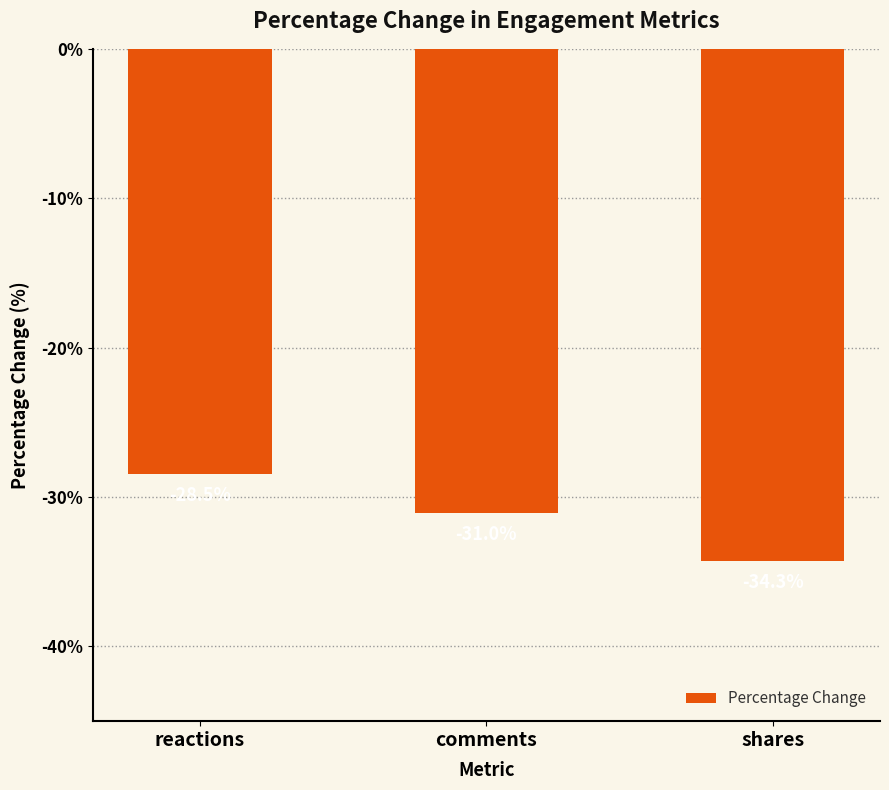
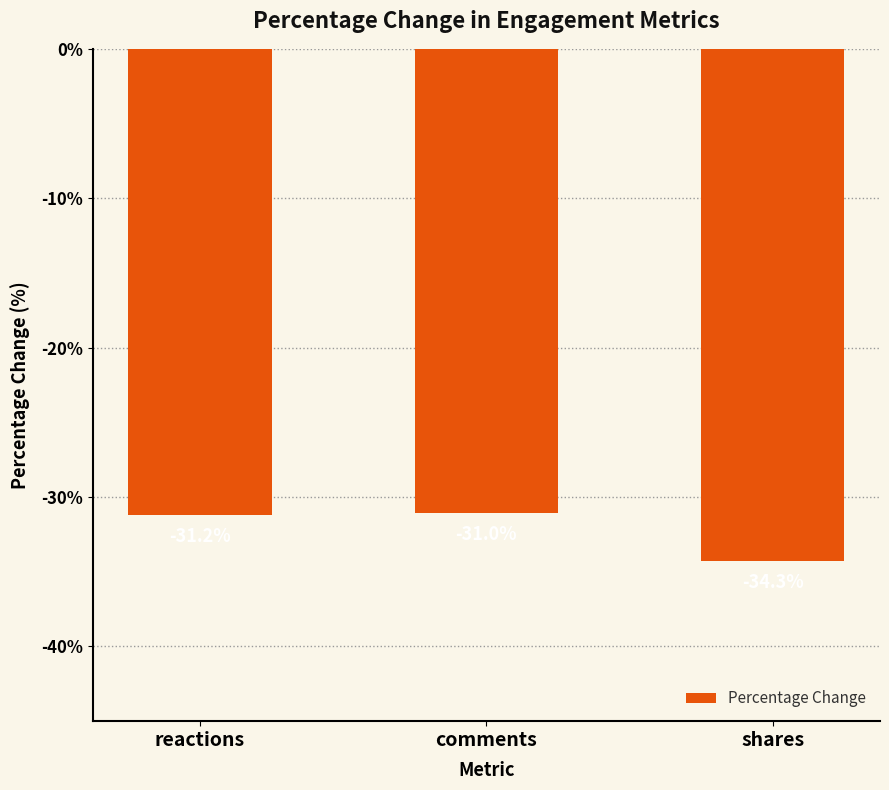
  {
-   "reactions": "-28.5%",
+   "reactions": "-31.2%",
    "comments": "-31.0%",
    "shares": "-34.3%"
  }
